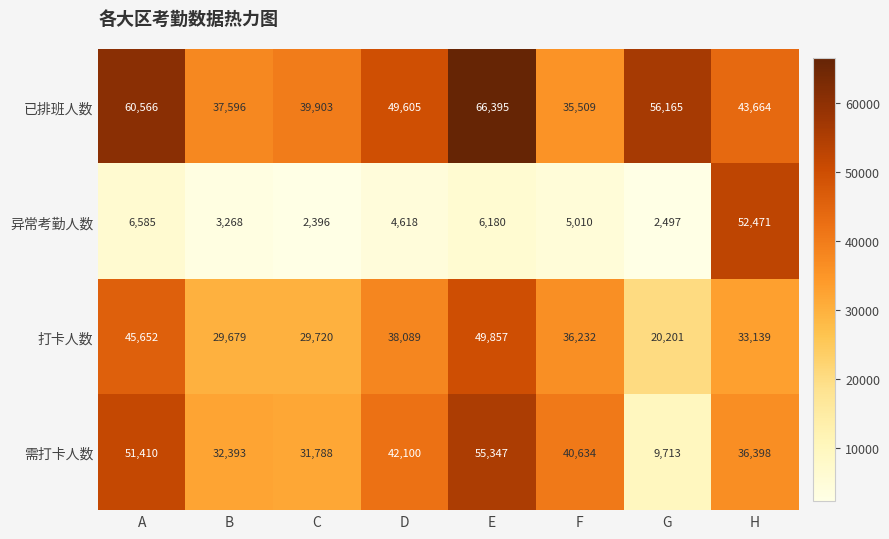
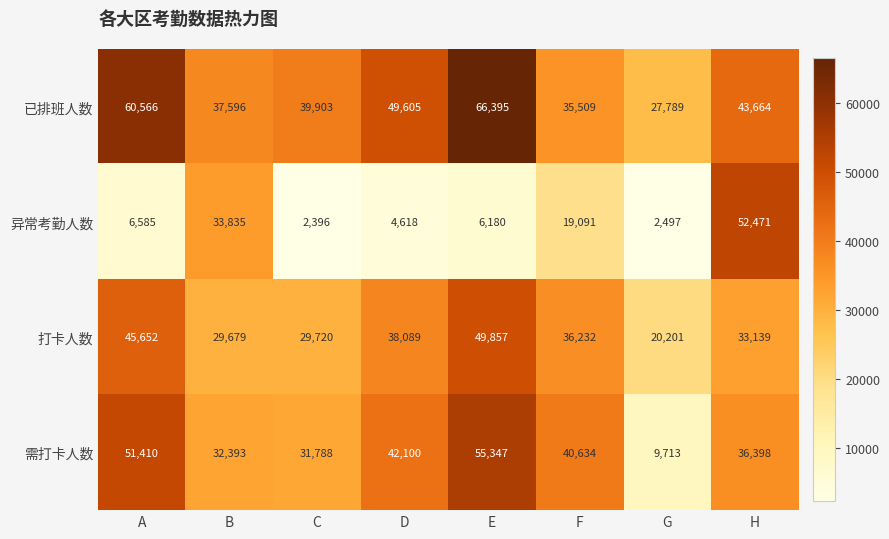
  {
    "已排班人数": {
      "A": "60,566",
      "B": "37,596",
      "C": "39,903",
      "D": "49,605",
      "E": "66,395",
      "F": "35,509",
-     "G": "56,165",
+     "G": "27,789",
      "H": "43,664"
    },
    "异常考勤人数": {
      "A": "6,585",
-     "B": "3,268",
+     "B": "33,835",
      "C": "2,396",
      "D": "4,618",
      "E": "6,180",
-     "F": "5,010",
+     "F": "19,091",
      "G": "2,497",
      "H": "52,471"
    },
    "打卡人数": {
      "A": "45,652",
      "B": "29,679",
      "C": "29,720",
      "D": "38,089",
      "E": "49,857",
      "F": "36,232",
      "G": "20,201",
      "H": "33,139"
    },
    "需打卡人数": {
      "A": "51,410",
      "B": "32,393",
      "C": "31,788",
      "D": "42,100",
      "E": "55,347",
      "F": "40,634",
      "G": "9,713",
      "H": "36,398"
    }
  }
